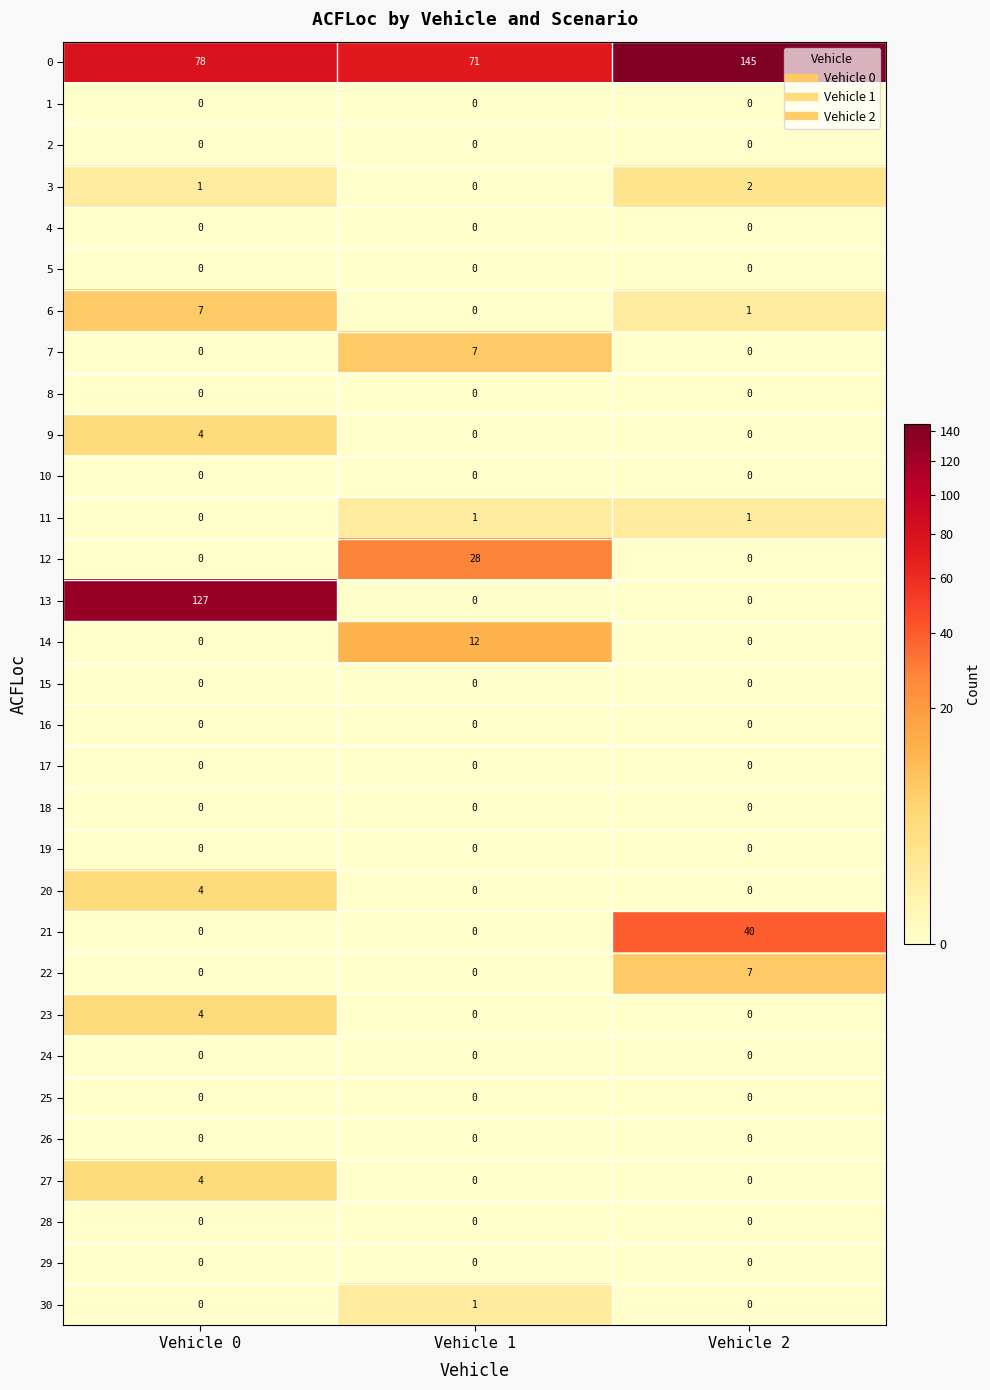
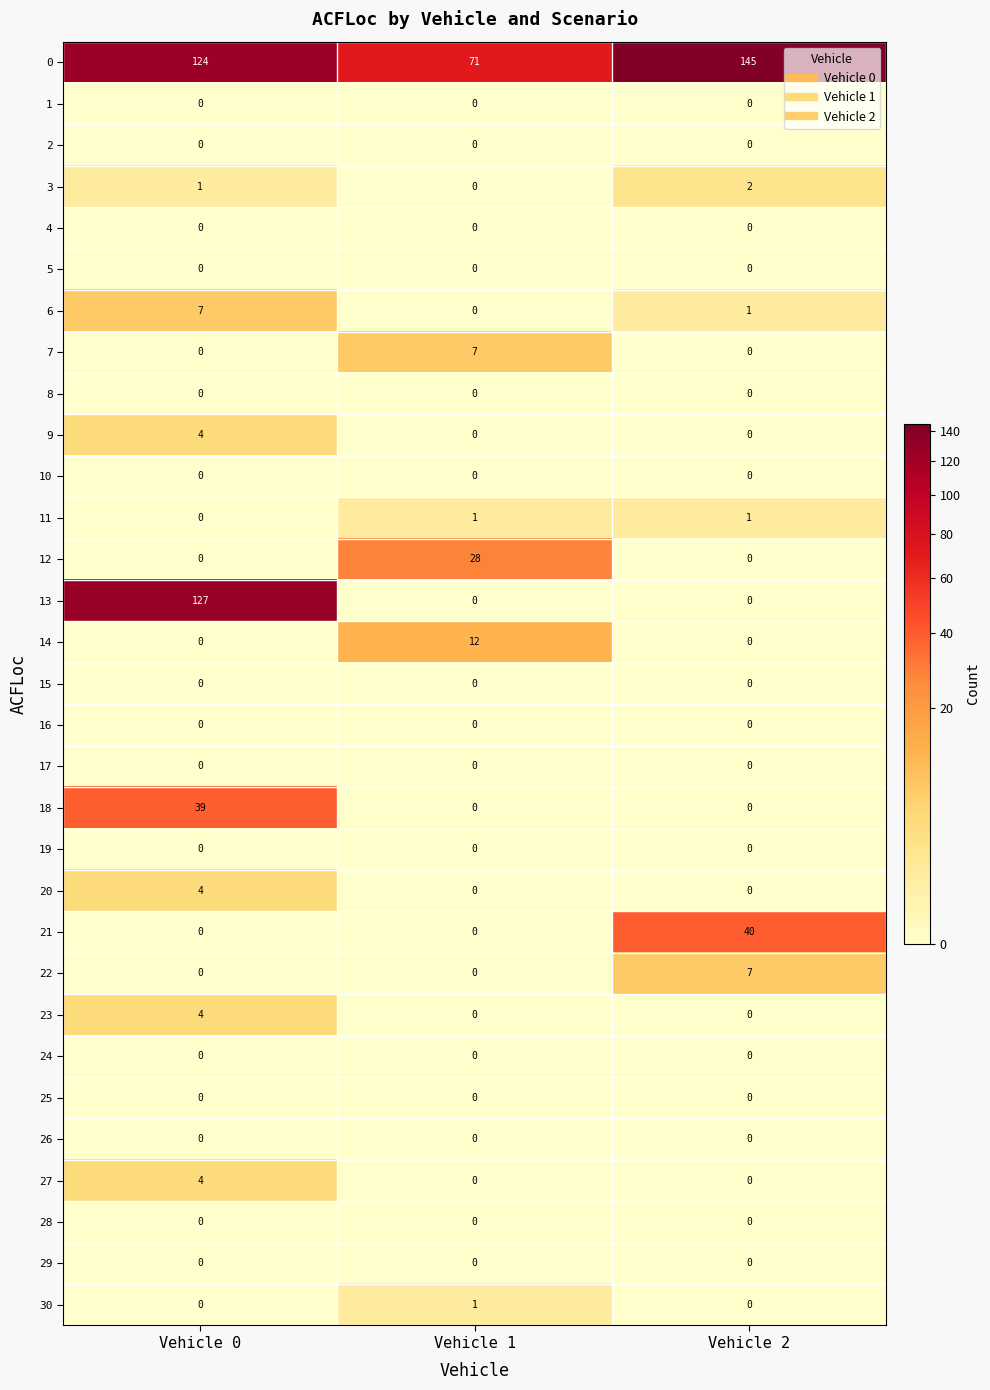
  {
    "0": {
-     "Vehicle 0": 78,
+     "Vehicle 0": 124,
      "Vehicle 1": 71,
      "Vehicle 2": 145
    },
    "1": {
      "Vehicle 0": 0,
      "Vehicle 1": 0,
      "Vehicle 2": 0
    },
    "2": {
      "Vehicle 0": 0,
      "Vehicle 1": 0,
      "Vehicle 2": 0
    },
    "3": {
      "Vehicle 0": 1,
      "Vehicle 1": 0,
      "Vehicle 2": 2
    },
    "4": {
      "Vehicle 0": 0,
      "Vehicle 1": 0,
      "Vehicle 2": 0
    },
    "5": {
      "Vehicle 0": 0,
      "Vehicle 1": 0,
      "Vehicle 2": 0
    },
    "6": {
      "Vehicle 0": 7,
      "Vehicle 1": 0,
      "Vehicle 2": 1
    },
    "7": {
      "Vehicle 0": 0,
      "Vehicle 1": 7,
      "Vehicle 2": 0
    },
    "8": {
      "Vehicle 0": 0,
      "Vehicle 1": 0,
      "Vehicle 2": 0
    },
    "9": {
      "Vehicle 0": 4,
      "Vehicle 1": 0,
      "Vehicle 2": 0
    },
    "10": {
      "Vehicle 0": 0,
      "Vehicle 1": 0,
      "Vehicle 2": 0
    },
    "11": {
      "Vehicle 0": 0,
      "Vehicle 1": 1,
      "Vehicle 2": 1
    },
    "12": {
      "Vehicle 0": 0,
      "Vehicle 1": 28,
      "Vehicle 2": 0
    },
    "13": {
      "Vehicle 0": 127,
      "Vehicle 1": 0,
      "Vehicle 2": 0
    },
    "14": {
      "Vehicle 0": 0,
      "Vehicle 1": 12,
      "Vehicle 2": 0
    },
    "15": {
      "Vehicle 0": 0,
      "Vehicle 1": 0,
      "Vehicle 2": 0
    },
    "16": {
      "Vehicle 0": 0,
      "Vehicle 1": 0,
      "Vehicle 2": 0
    },
    "17": {
      "Vehicle 0": 0,
      "Vehicle 1": 0,
      "Vehicle 2": 0
    },
    "18": {
-     "Vehicle 0": 0,
+     "Vehicle 0": 39,
      "Vehicle 1": 0,
      "Vehicle 2": 0
    },
    "19": {
      "Vehicle 0": 0,
      "Vehicle 1": 0,
      "Vehicle 2": 0
    },
    "20": {
      "Vehicle 0": 4,
      "Vehicle 1": 0,
      "Vehicle 2": 0
    },
    "21": {
      "Vehicle 0": 0,
      "Vehicle 1": 0,
      "Vehicle 2": 40
    },
    "22": {
      "Vehicle 0": 0,
      "Vehicle 1": 0,
      "Vehicle 2": 7
    },
    "23": {
      "Vehicle 0": 4,
      "Vehicle 1": 0,
      "Vehicle 2": 0
    },
    "24": {
      "Vehicle 0": 0,
      "Vehicle 1": 0,
      "Vehicle 2": 0
    },
    "25": {
      "Vehicle 0": 0,
      "Vehicle 1": 0,
      "Vehicle 2": 0
    },
    "26": {
      "Vehicle 0": 0,
      "Vehicle 1": 0,
      "Vehicle 2": 0
    },
    "27": {
      "Vehicle 0": 4,
      "Vehicle 1": 0,
      "Vehicle 2": 0
    },
    "28": {
      "Vehicle 0": 0,
      "Vehicle 1": 0,
      "Vehicle 2": 0
    },
    "29": {
      "Vehicle 0": 0,
      "Vehicle 1": 0,
      "Vehicle 2": 0
    },
    "30": {
      "Vehicle 0": 0,
      "Vehicle 1": 1,
      "Vehicle 2": 0
    }
  }
